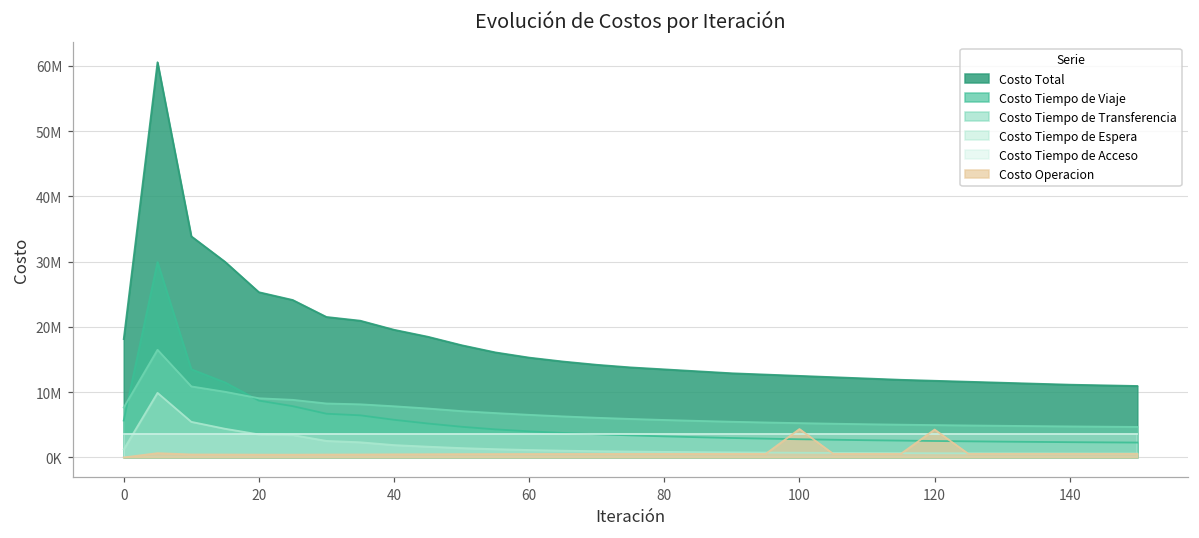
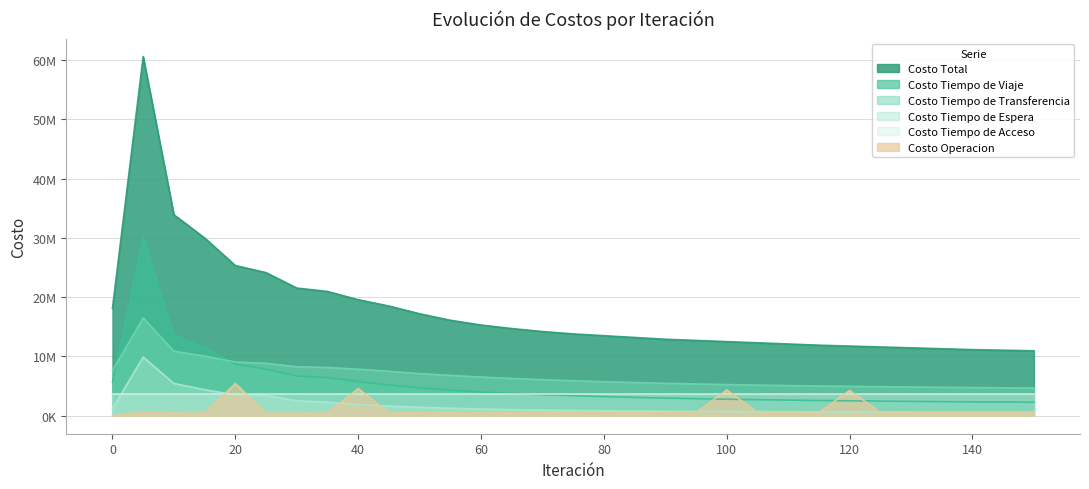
  {
    "Costo Operacion": {
      "0": 0,
-     "20": 0,
-     "40": 0,
+     "20": 5000000,
+     "40": 5000000,
      "60": 1000000,
      "100": 4000000,
      "120": 4000000
    }
  }
